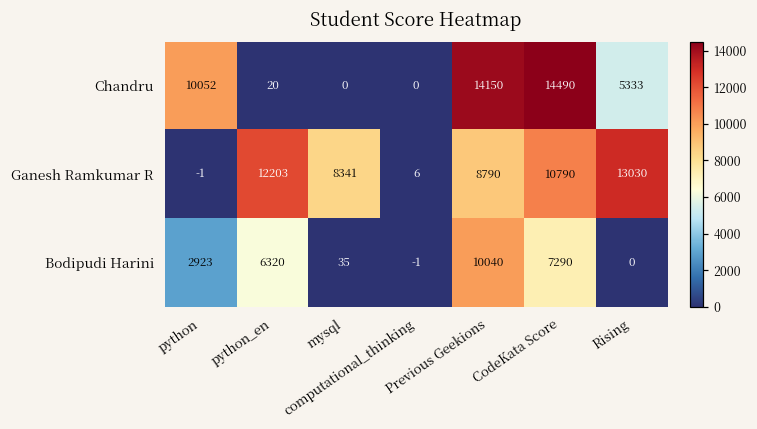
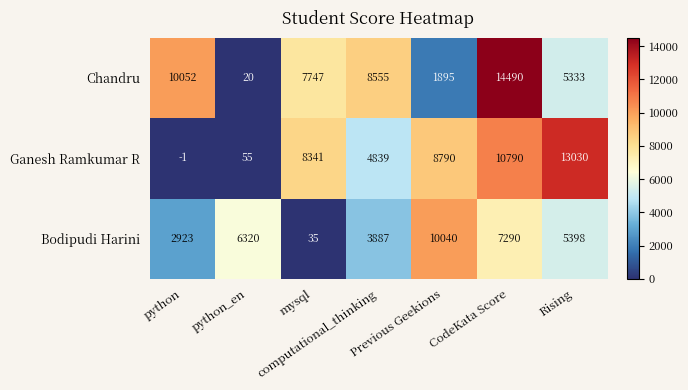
  {
    "Chandru": {
      "python": 10052,
      "python_en": 20,
-     "mysql": 0,
-     "computational_thinking": 0,
-     "Previous Geekions": 14150,
+     "mysql": 7747,
+     "computational_thinking": 8555,
+     "Previous Geekions": 1895,
      "CodeKata Score": 14490,
      "Rising": 5333
    },
    "Ganesh Ramkumar R": {
      "python": -1,
-     "python_en": 12203,
+     "python_en": 55,
      "mysql": 8341,
-     "computational_thinking": 6,
+     "computational_thinking": 4839,
      "Previous Geekions": 8790,
      "CodeKata Score": 10790,
      "Rising": 13030
    },
    "Bodipudi Harini": {
      "python": 2923,
      "python_en": 6320,
      "mysql": 35,
-     "computational_thinking": -1,
+     "computational_thinking": 3887,
      "Previous Geekions": 10040,
      "CodeKata Score": 7290,
-     "Rising": 0
+     "Rising": 5398
    }
  }
